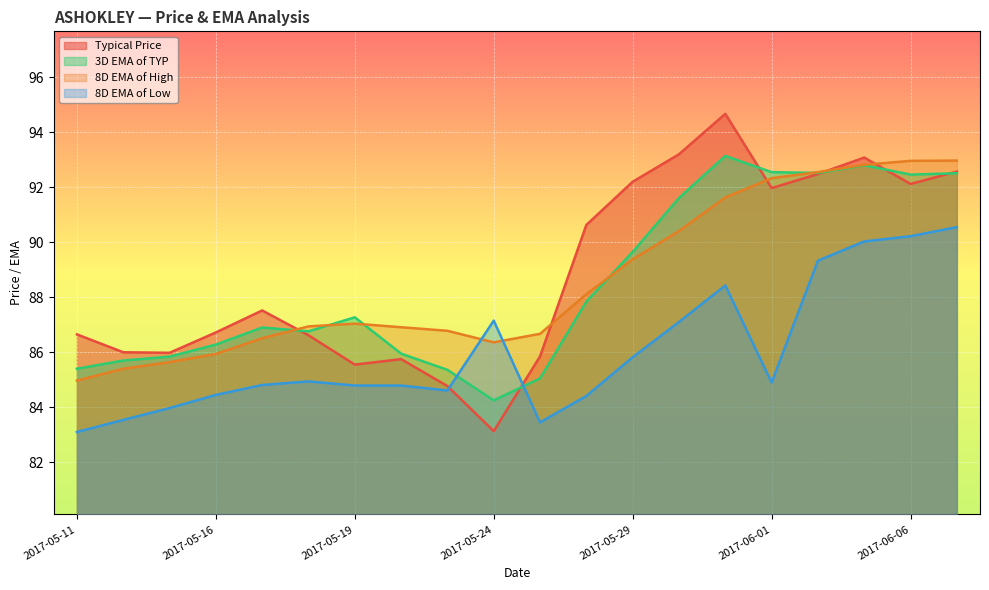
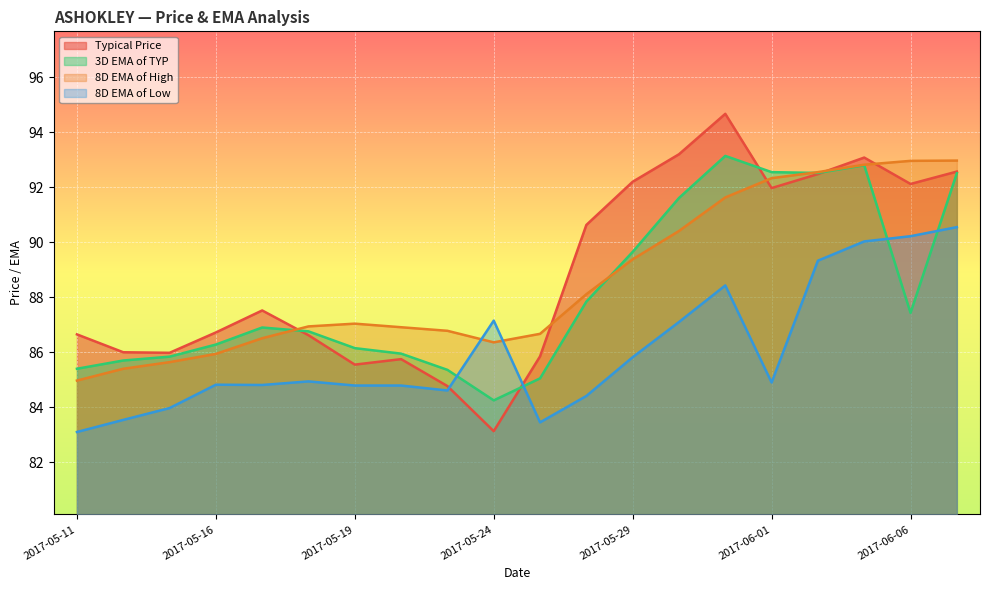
  {
    "3D EMA of TYP": {
      "2017-05-11": 85.4,
      "2017-05-16": 86.3,
-     "2017-05-19": 87.3,
+     "2017-05-19": 86.2,
      "2017-05-24": 84.3,
      "2017-05-29": 89.7,
      "2017-06-01": 92.6,
-     "2017-06-06": 92.5
+     "2017-06-06": 87.4
    },
    "8D EMA of Low": {
      "2017-05-11": 83.1,
-     "2017-05-16": 84.5,
+     "2017-05-16": 84.8,
      "2017-05-19": 84.8,
      "2017-05-24": 87.2,
      "2017-05-29": 85.8,
      "2017-06-01": 84.9,
      "2017-06-06": 90.2
    }
  }
